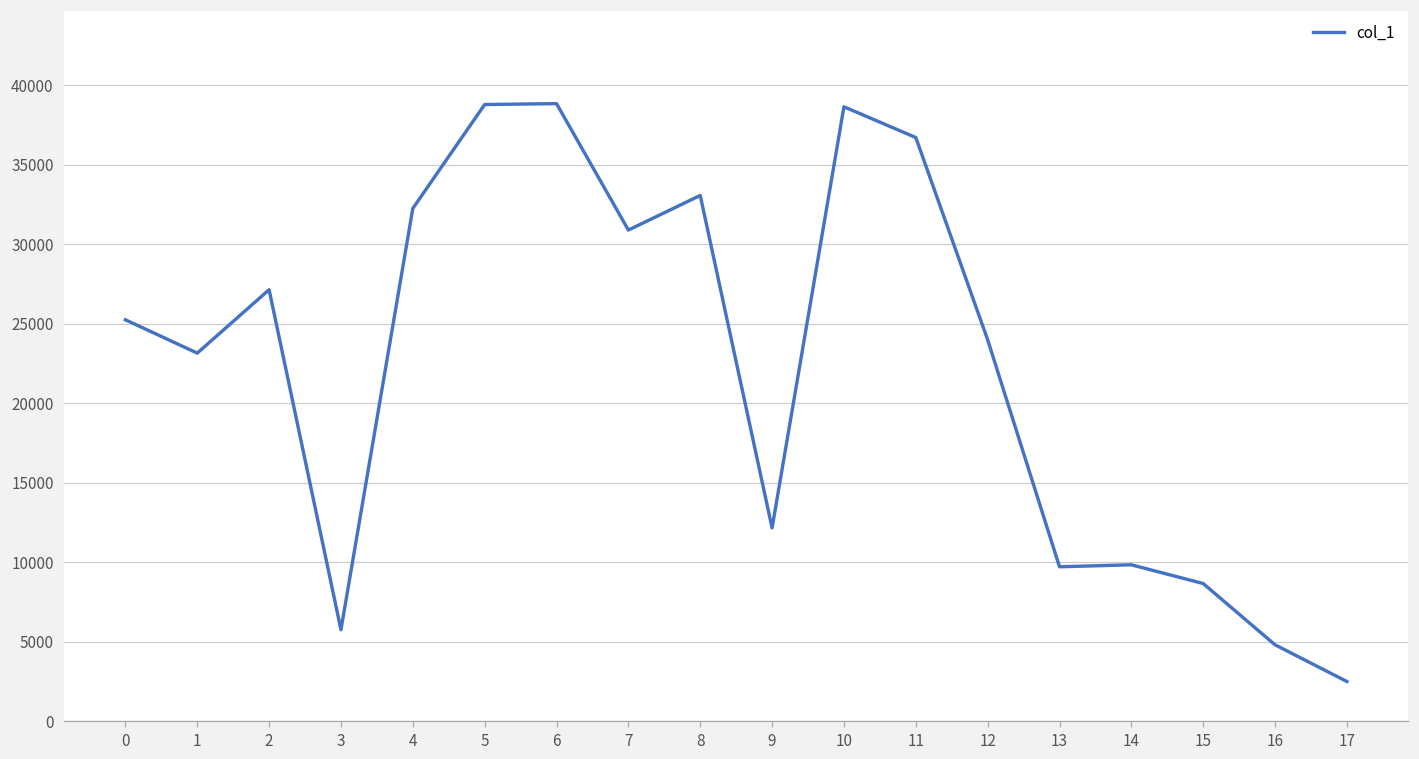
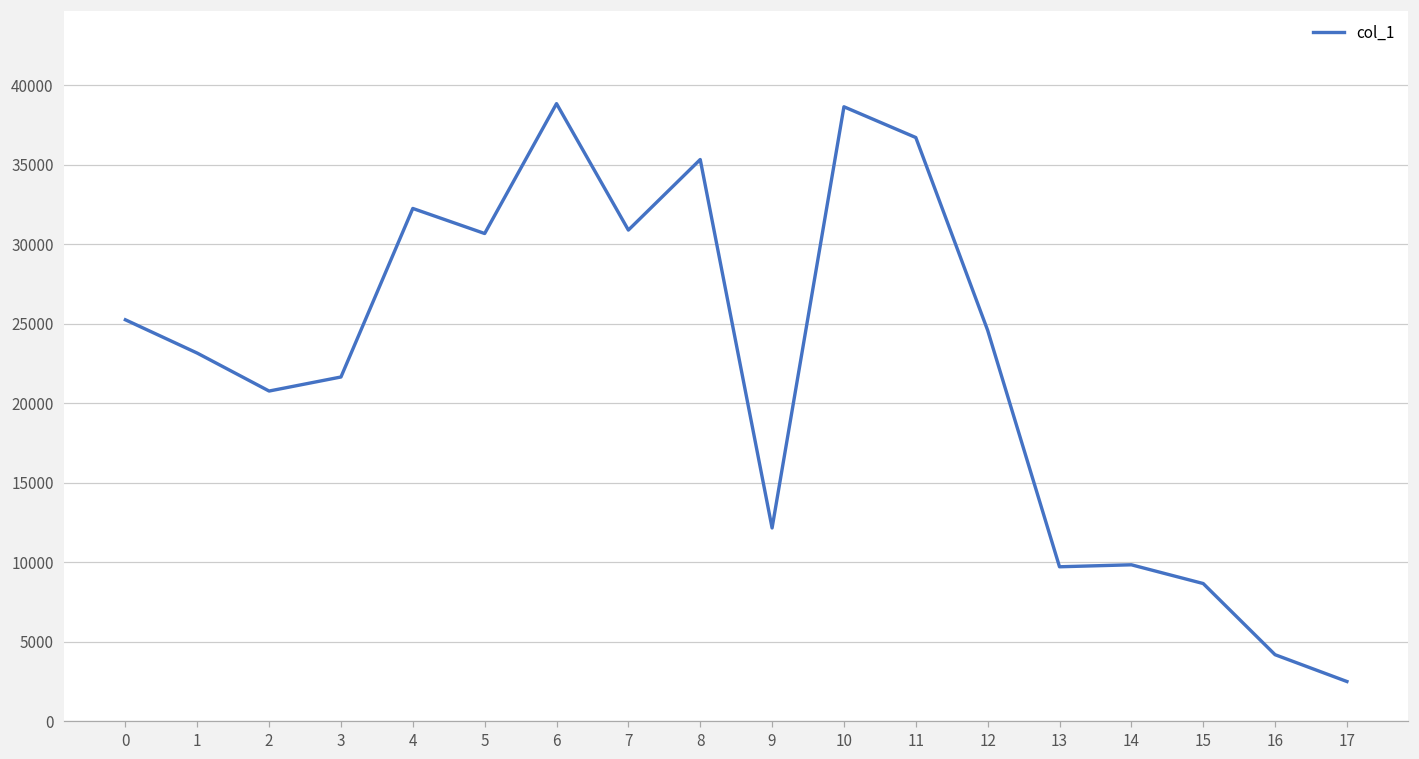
  {
    "0": 25200,
    "1": 23200,
-   "2": 27100,
-   "3": 5700,
+   "2": 20800,
+   "3": 21600,
    "4": 32200,
-   "5": 38800,
+   "5": 30700,
    "6": 38800,
    "7": 30900,
-   "8": 33100,
+   "8": 35300,
    "9": 12200,
    "10": 38600,
    "11": 36700,
-   "12": 24000,
+   "12": 24600,
    "13": 9700,
    "14": 9800,
    "15": 8700,
-   "16": 4800,
+   "16": 4200,
    "17": 2500
  }
